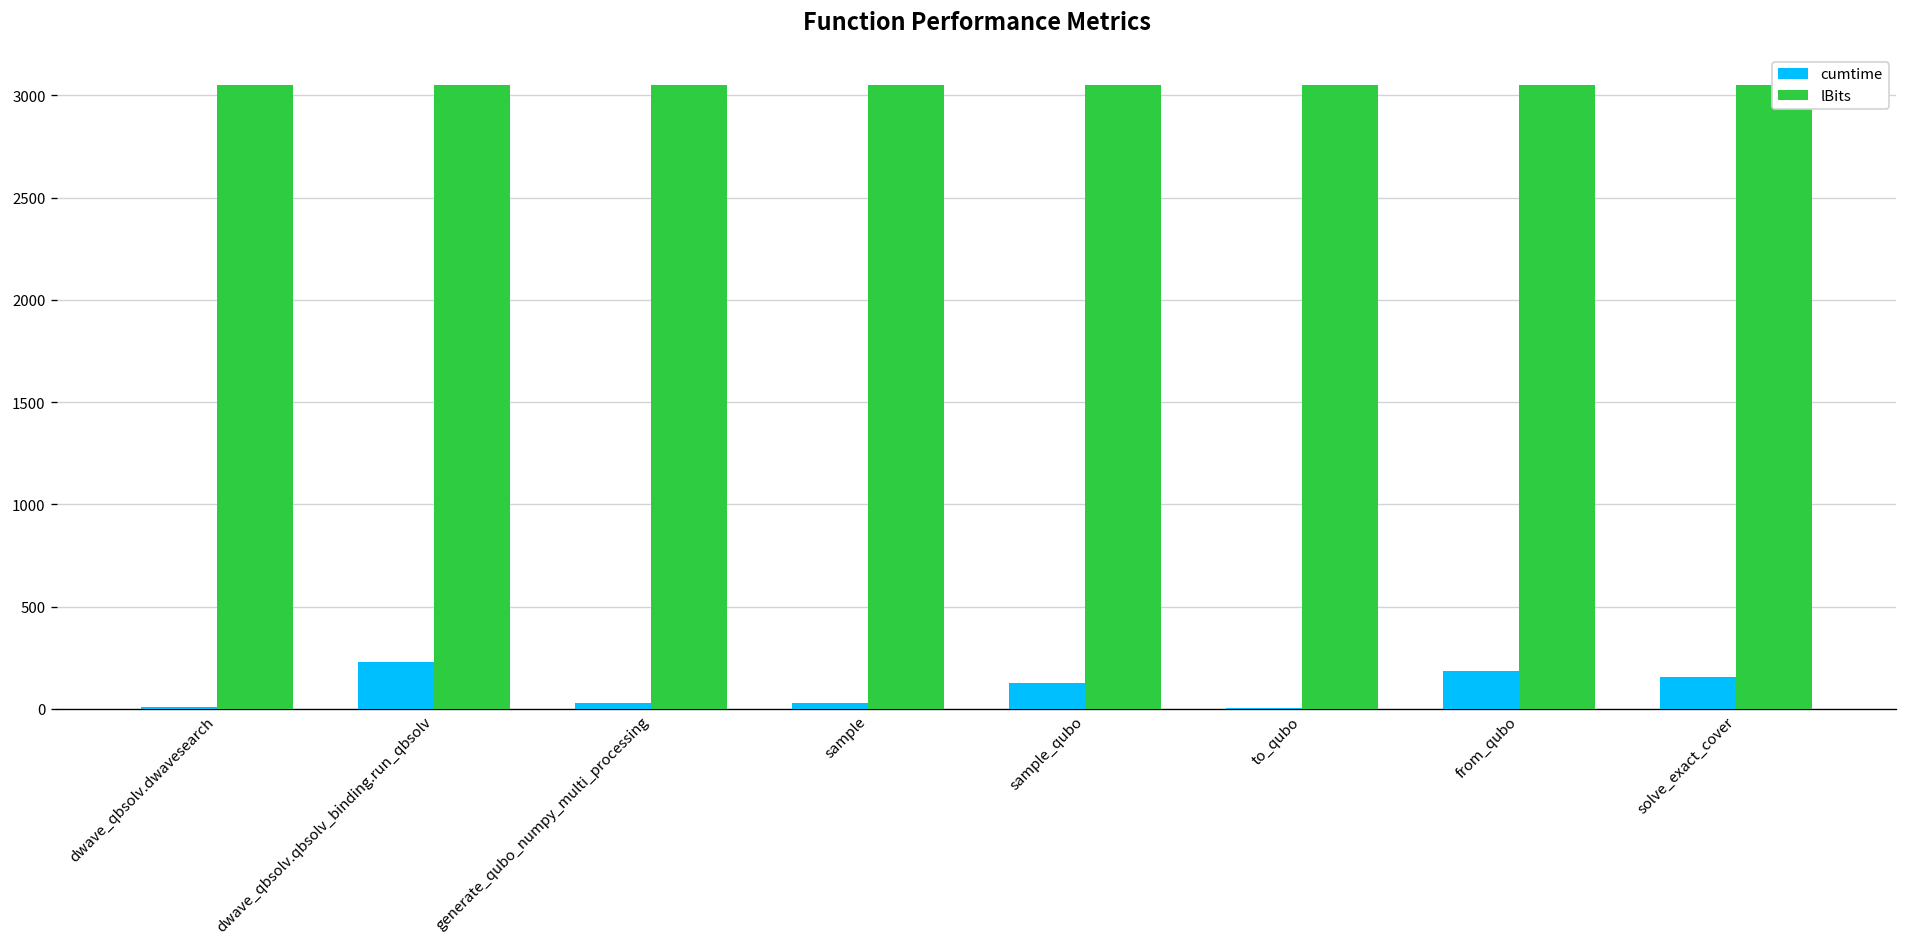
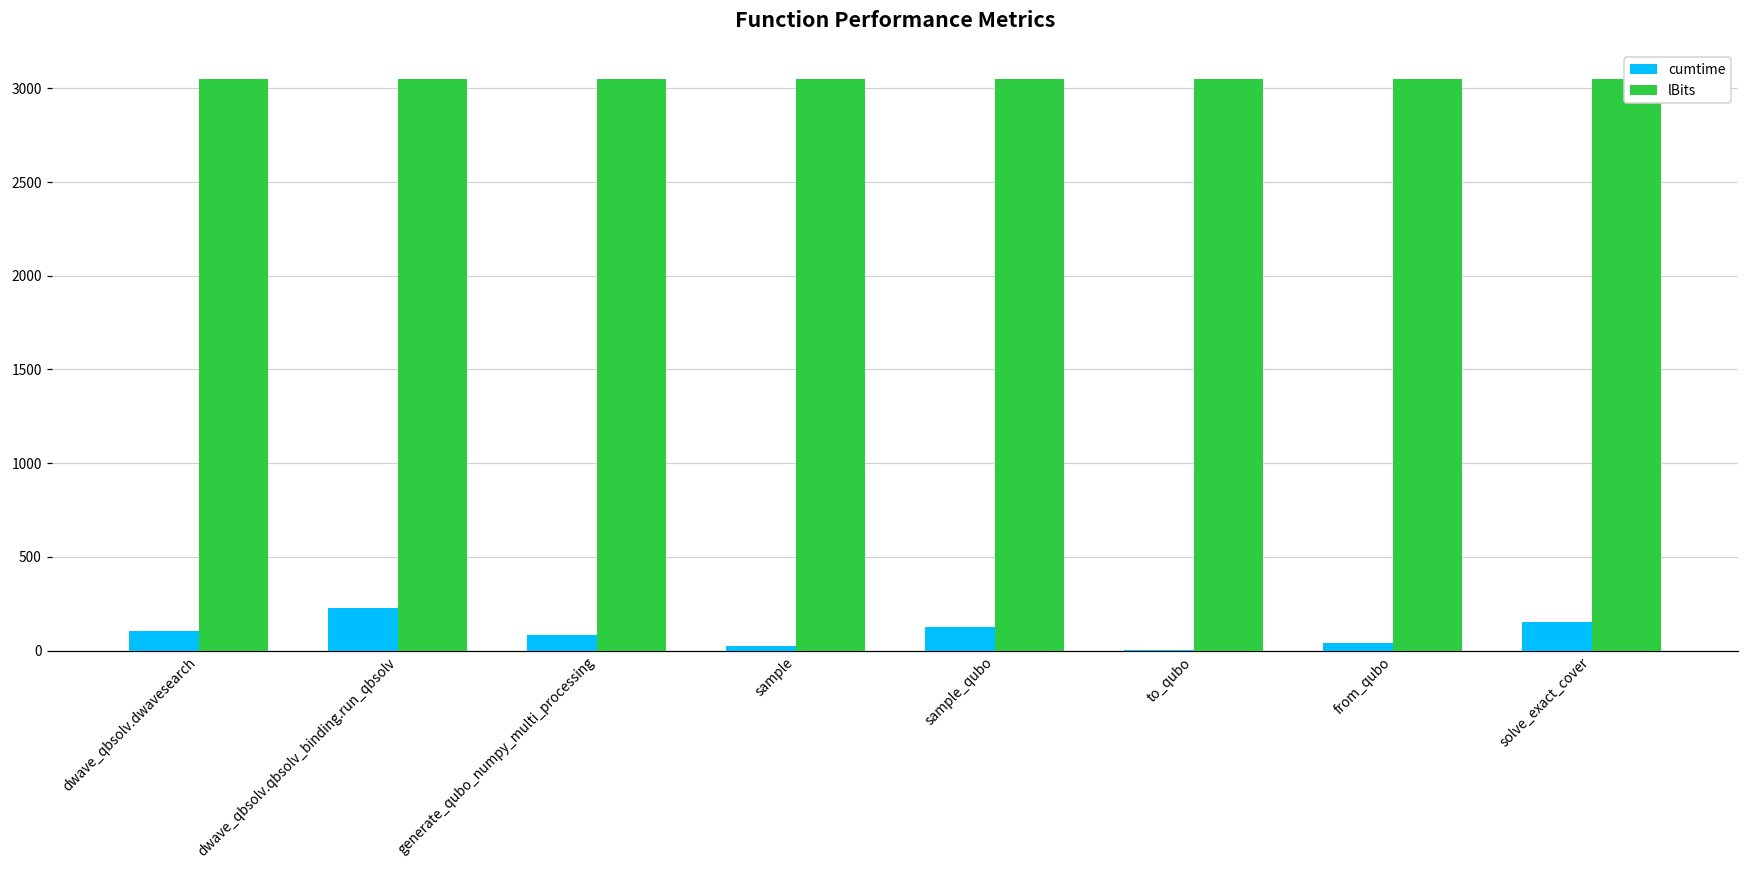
  {
    "cumtime": {
-     "dwave_qbsolv.dwavesearch": 10,
+     "dwave_qbsolv.dwavesearch": 110,
      "dwave_qbsolv.qbsolv_binding.run_qbsolv": 230,
-     "generate_qubo_numpy_multi_processing": 30,
+     "generate_qubo_numpy_multi_processing": 80,
      "sample": 30,
      "sample_qubo": 120,
-     "from_qubo": 180,
+     "from_qubo": 40,
      "solve_exact_cover": 150
    },
    "lBits": {
      "dwave_qbsolv.dwavesearch": 3050,
      "dwave_qbsolv.qbsolv_binding.run_qbsolv": 3050,
      "generate_qubo_numpy_multi_processing": 3050,
      "sample": 3050,
      "sample_qubo": 3050,
      "to_qubo": 3050,
      "from_qubo": 3050
    }
  }
